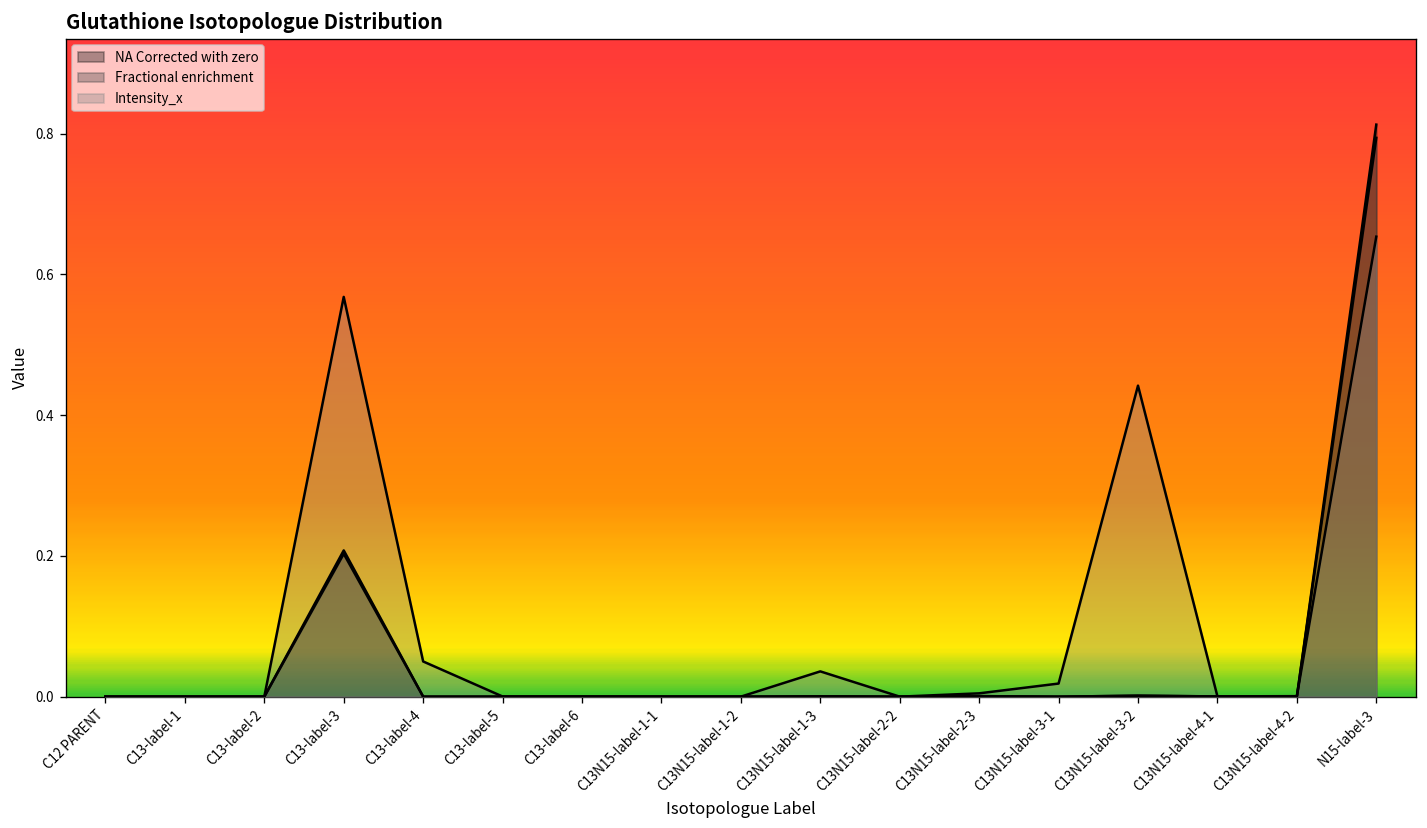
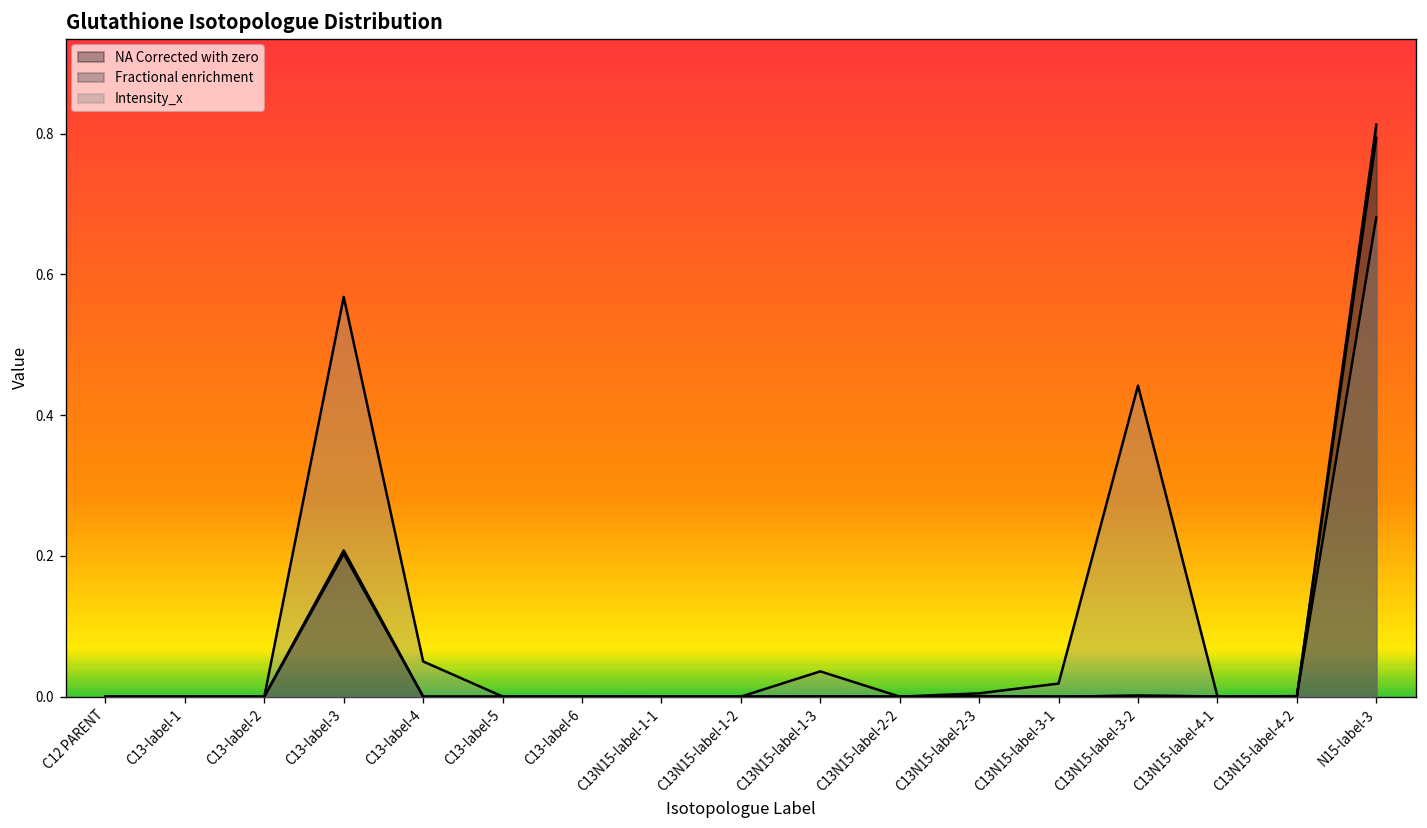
  {
    "Intensity_x": {
      "C13-label-3": 0.57,
      "C13-label-4": 0.05,
      "C13N15-label-1-3": 0.04,
      "C13N15-label-3-1": 0.02,
      "C13N15-label-3-2": 0.44,
-     "N15-label-3": 0.65
+     "N15-label-3": 0.68
    }
  }
